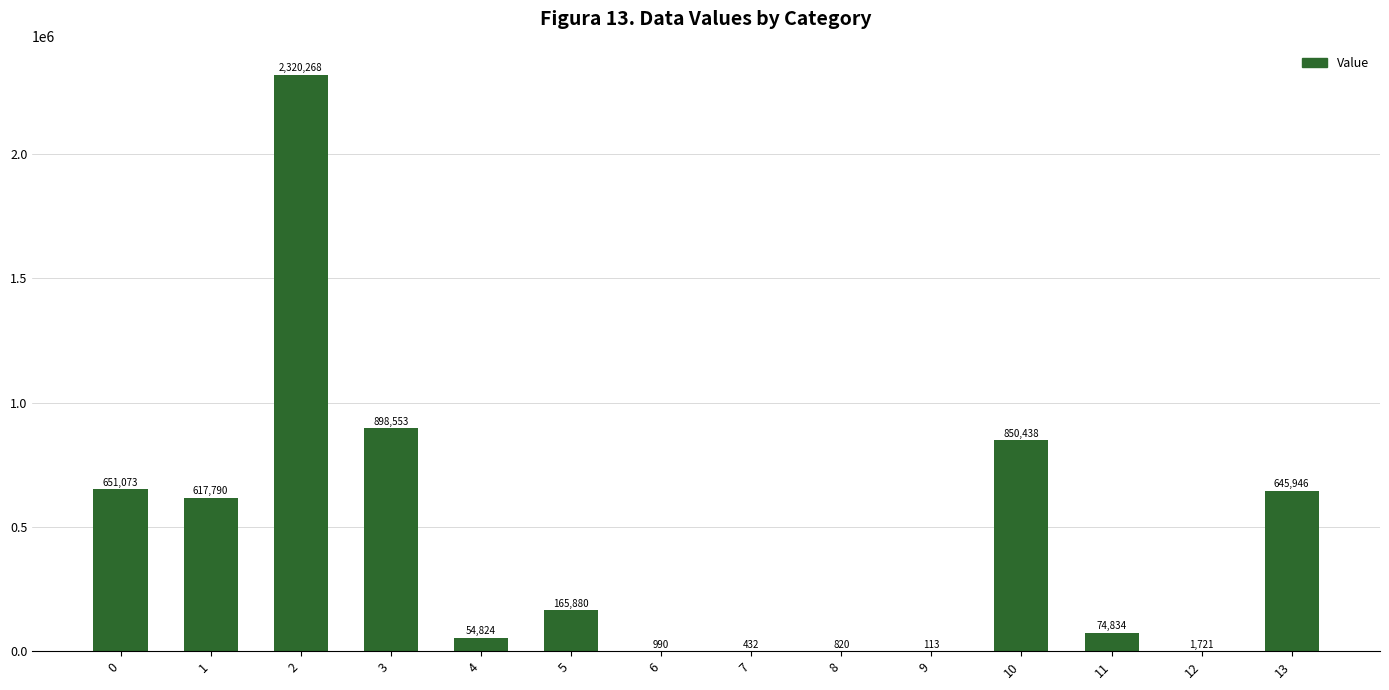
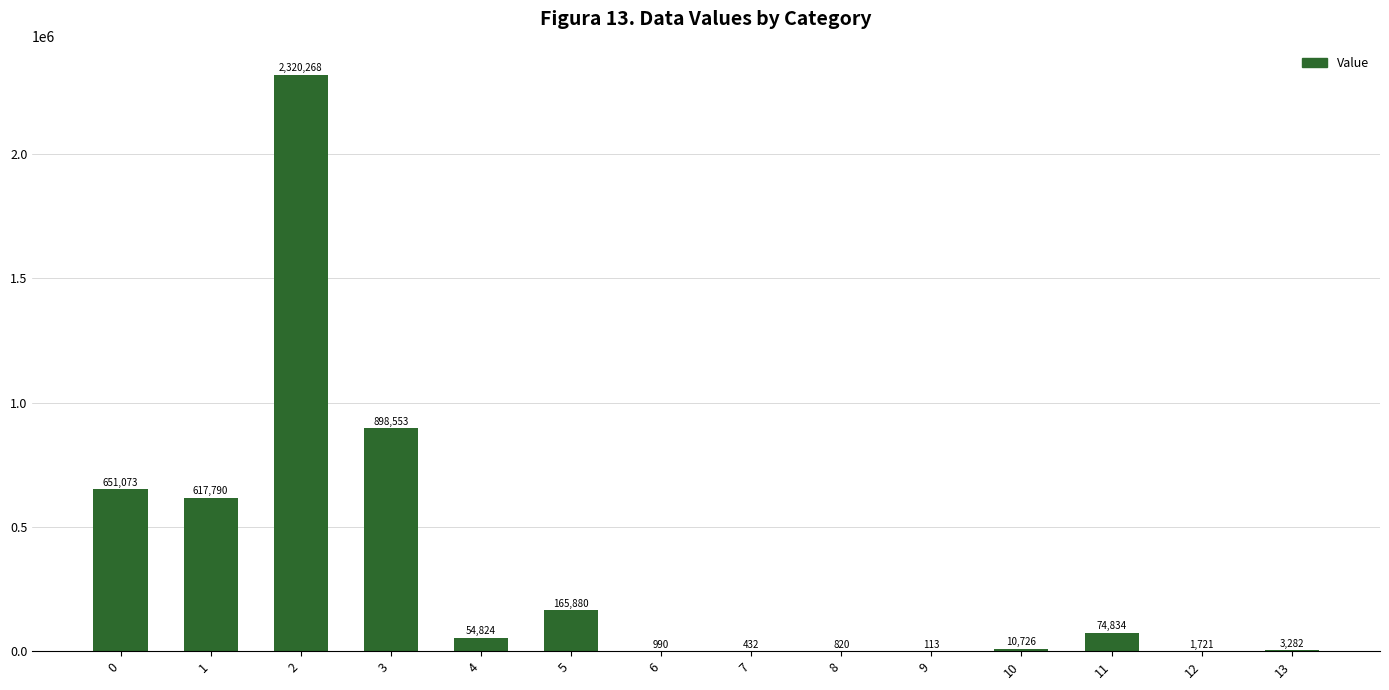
  {
    "0": "651,073",
    "1": "617,790",
    "2": "2,320,268",
    "3": "898,553",
    "4": "54,824",
    "5": "165,880",
    "6": "990",
    "7": "432",
    "8": "820",
    "9": "113",
-   "10": "850,438",
+   "10": "10,726",
    "11": "74,834",
    "12": "1,721",
-   "13": "645,946"
+   "13": "3,282"
  }
